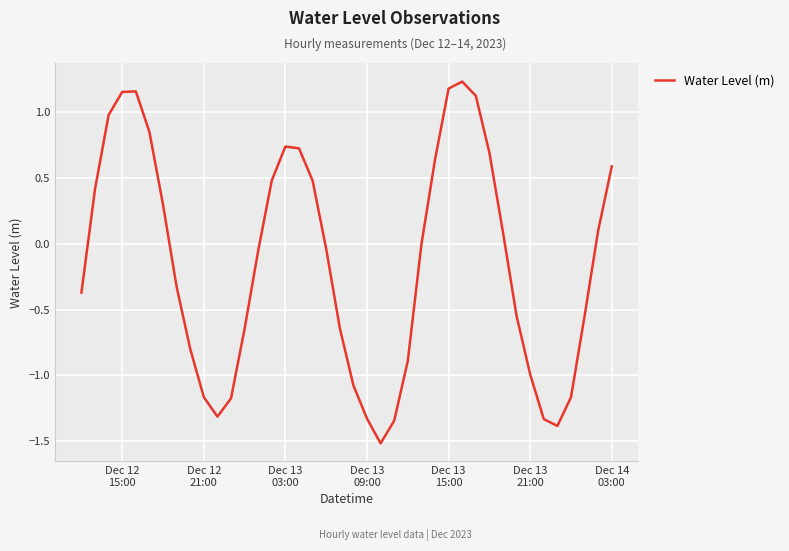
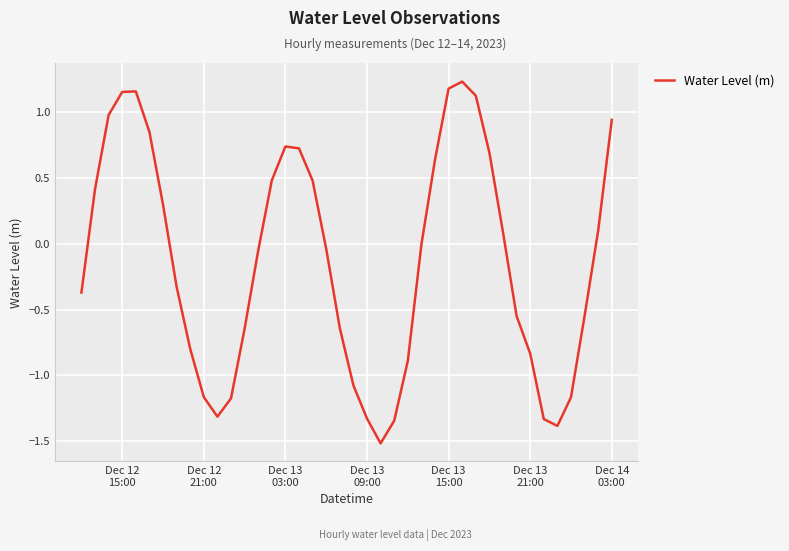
  {
    "Dec 12 15:00": 1.15,
    "Dec 12 21:00": -1.16,
    "Dec 13 03:00": 0.74,
    "Dec 13 09:00": -1.33,
    "Dec 13 15:00": 1.18,
-   "Dec 13 21:00": -0.99,
-   "Dec 14 03:00": 0.59
+   "Dec 13 21:00": -0.83,
+   "Dec 14 03:00": 0.94
  }
